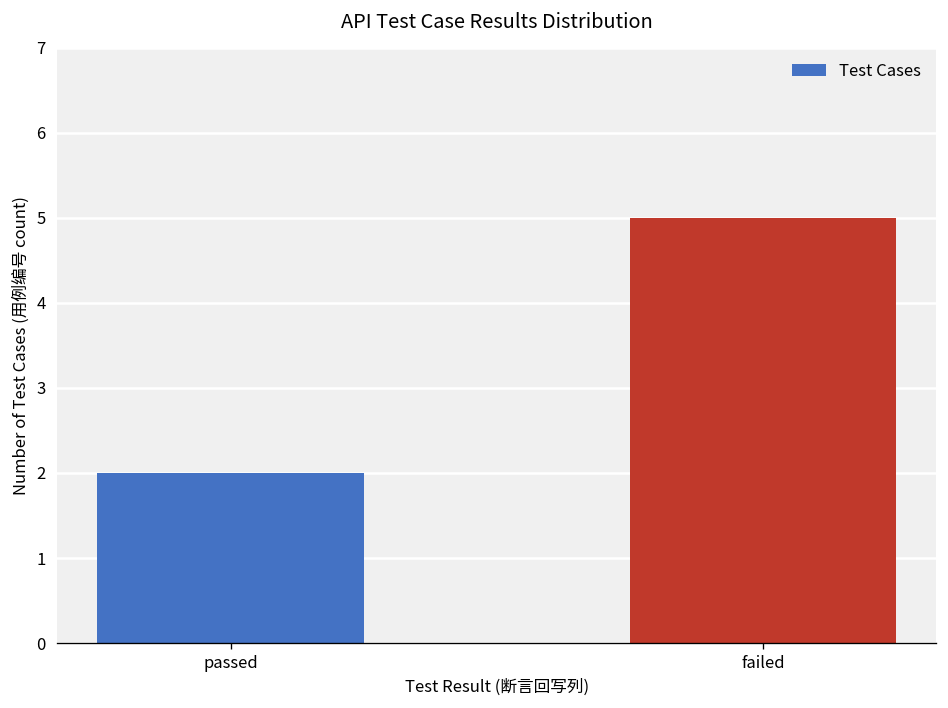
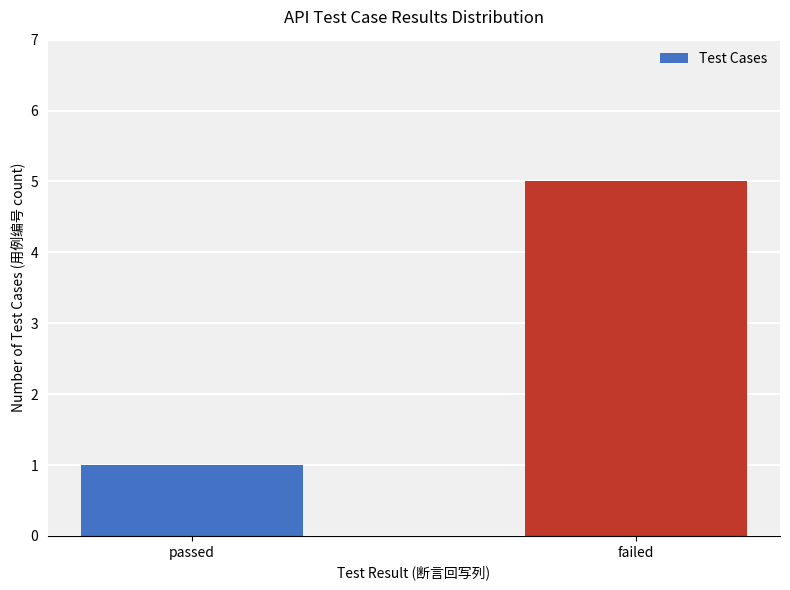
  {
-   "passed": 2,
+   "passed": 1,
    "failed": 5
  }
